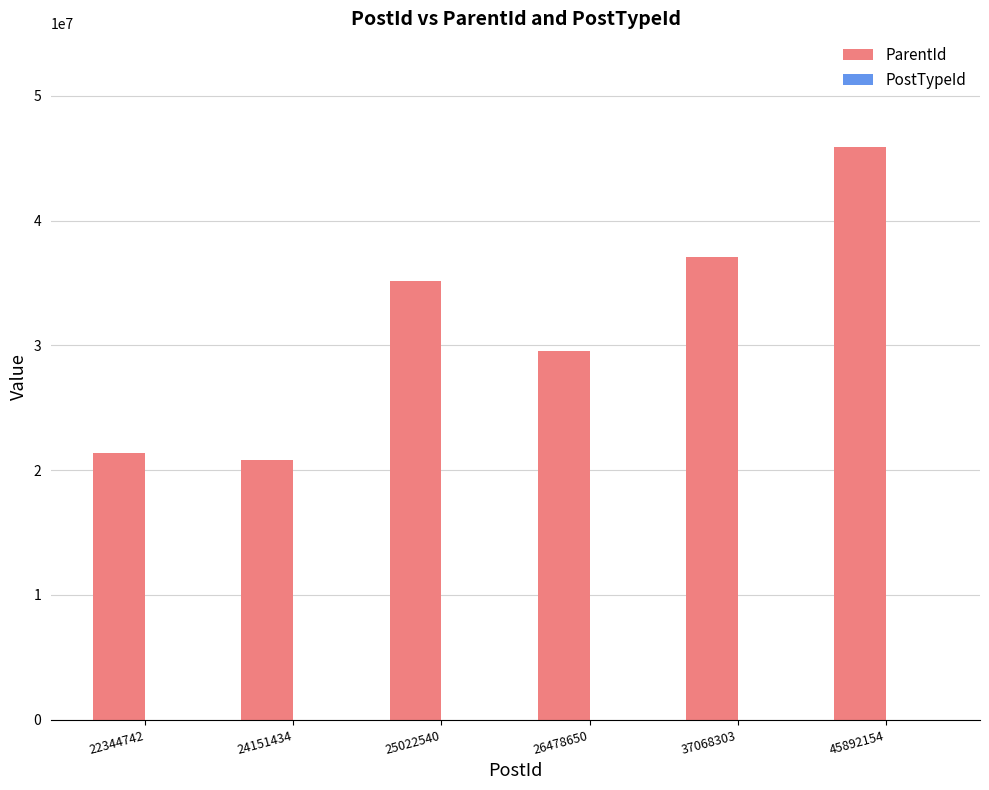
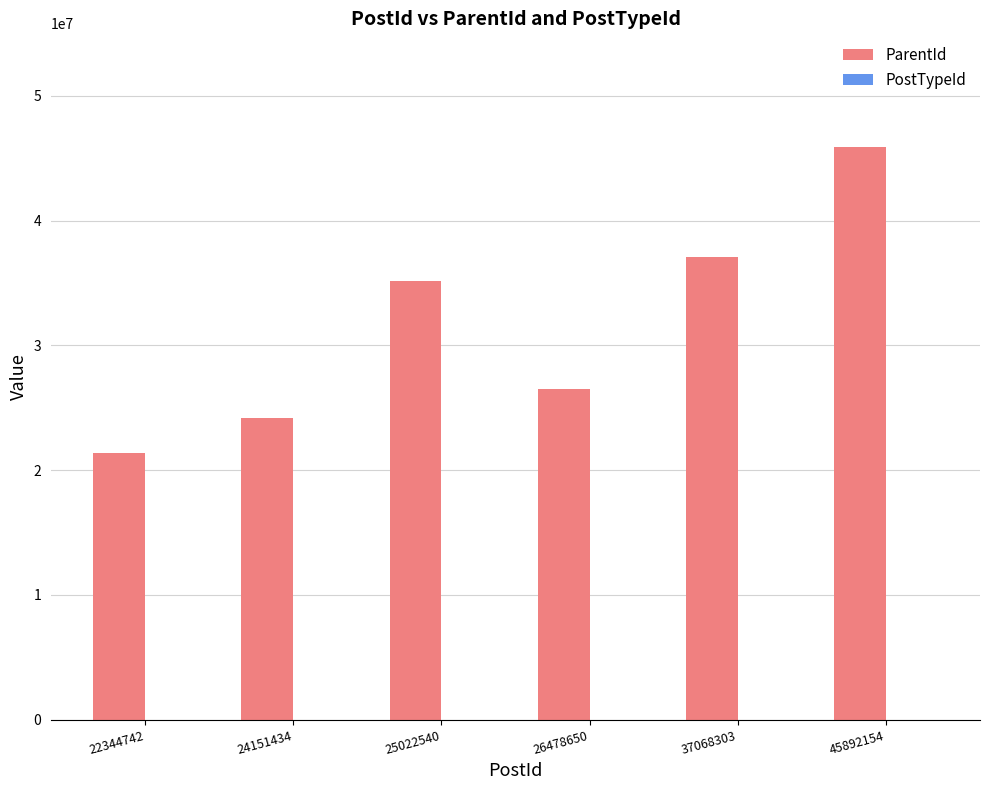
  {
    "ParentId": {
      "22344742": 21400000,
-     "24151434": 20800000,
+     "24151434": 24200000,
      "25022540": 35200000,
-     "26478650": 29500000,
+     "26478650": 26500000,
      "37068303": 37100000,
      "45892154": 45900000
    }
  }
